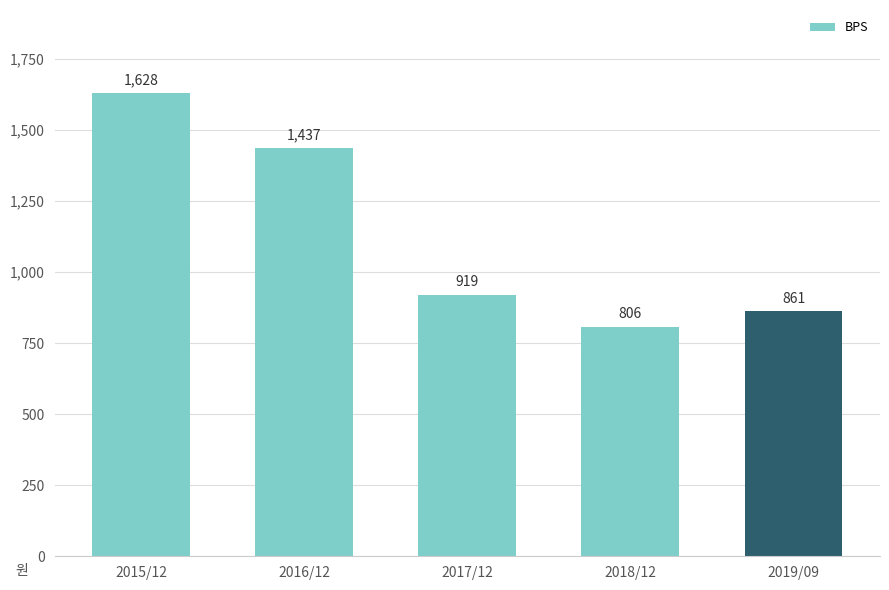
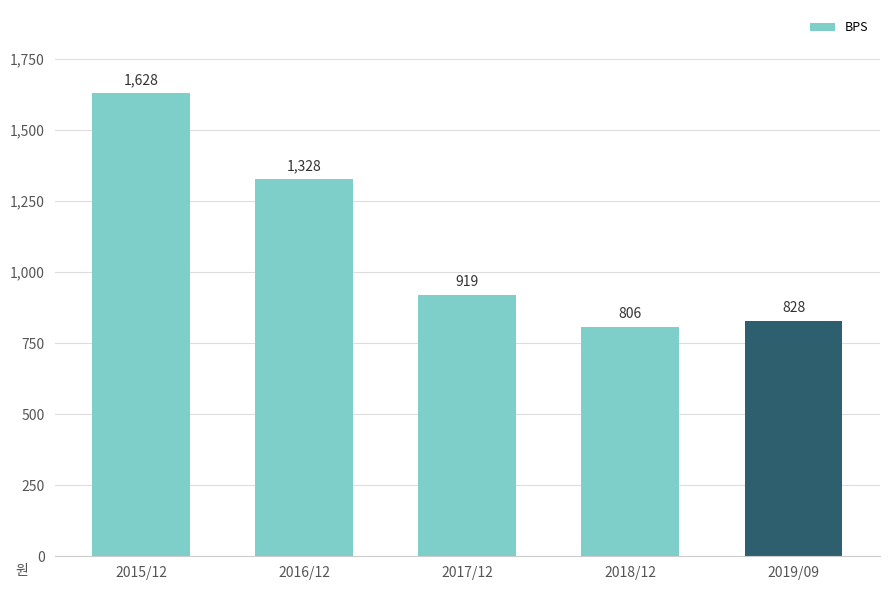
  {
    "2015/12": "1,628",
-   "2016/12": "1,437",
+   "2016/12": "1,328",
    "2017/12": "919",
    "2018/12": "806",
-   "2019/09": "861"
+   "2019/09": "828"
  }
